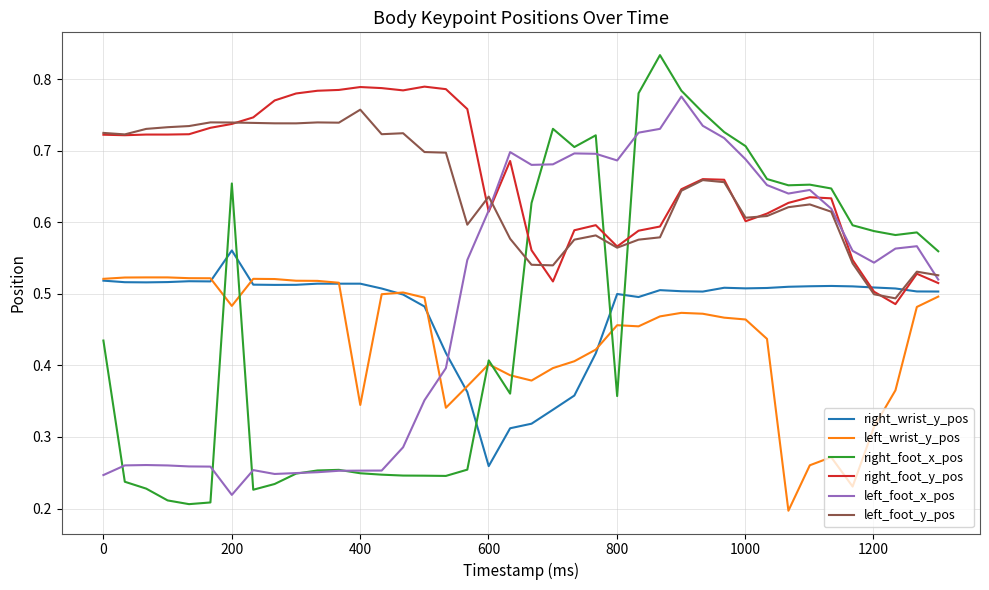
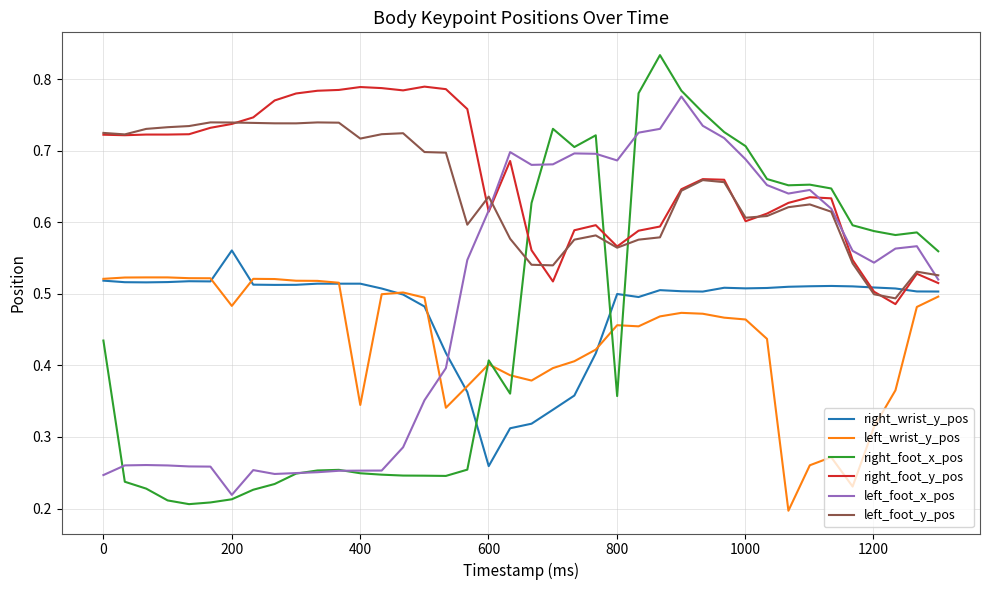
  {
    "right_wrist_y_pos": {
      "200": 0.56,
      "400": 0.51,
      "600": 0.26,
      "800": 0.50
    },
    "left_wrist_y_pos": {
      "200": 0.48,
      "400": 0.34,
      "600": 0.40,
      "800": 0.46
    },
    "right_foot_x_pos": {
      "0": 0.43,
-     "200": 0.65,
+     "200": 0.21,
      "400": 0.25,
      "600": 0.41,
      "800": 0.36
    },
    "right_foot_y_pos": {
      "400": 0.79
    },
    "left_foot_x_pos": {
      "0": 0.25,
      "200": 0.22,
      "400": 0.25,
      "800": 0.69
    },
    "left_foot_y_pos": {
-     "400": 0.76,
+     "400": 0.72,
      "600": 0.64
    }
  }
